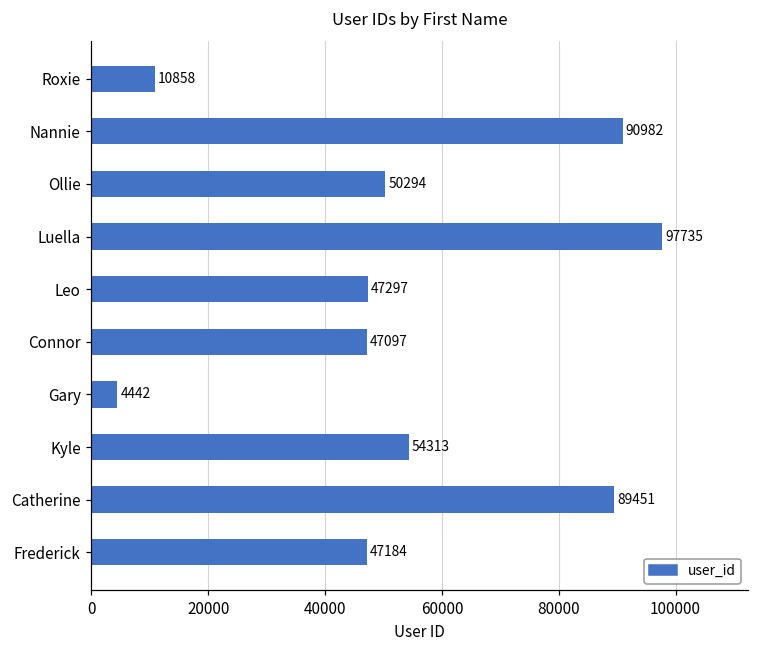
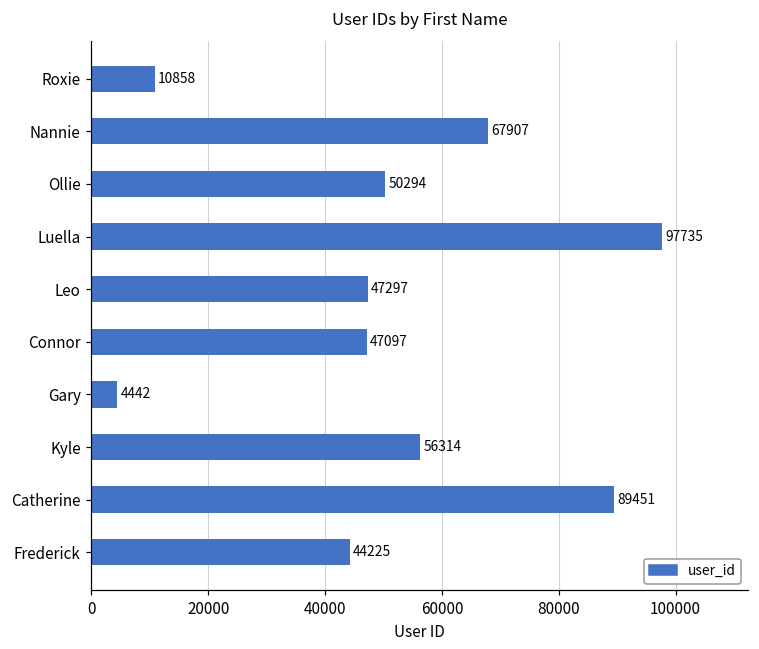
  {
    "Roxie": 10858,
-   "Nannie": 90982,
+   "Nannie": 67907,
    "Ollie": 50294,
    "Luella": 97735,
    "Leo": 47297,
    "Connor": 47097,
    "Gary": 4442,
-   "Kyle": 54313,
+   "Kyle": 56314,
    "Catherine": 89451,
-   "Frederick": 47184
+   "Frederick": 44225
  }
